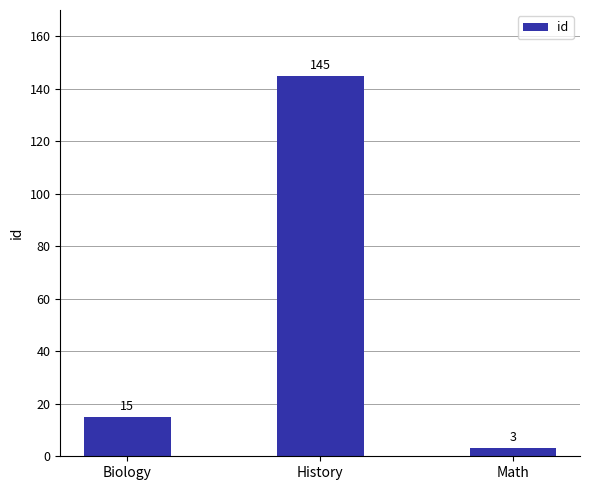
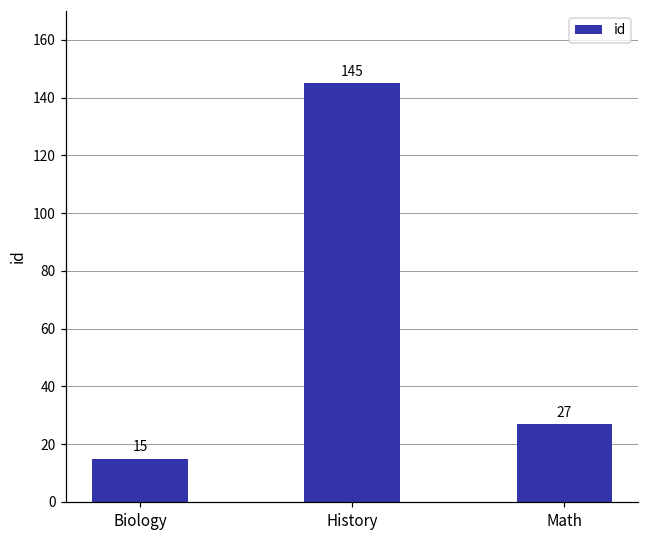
  {
    "Biology": 15,
    "History": 145,
-   "Math": 3
+   "Math": 27
  }
